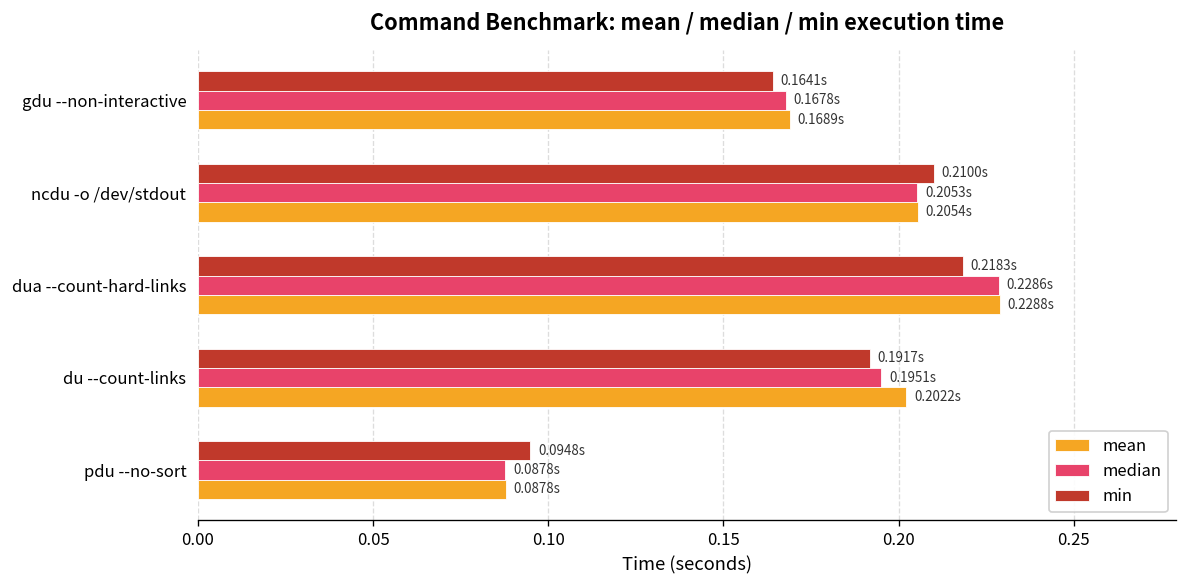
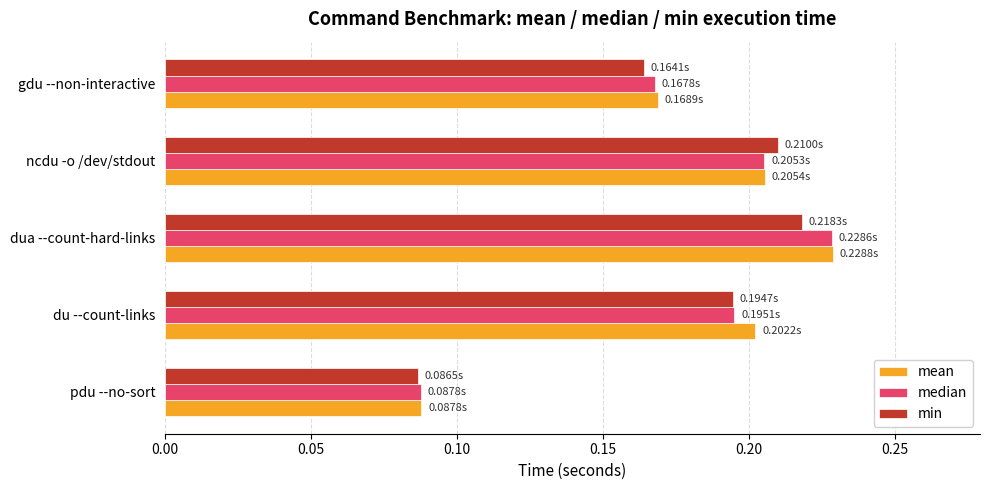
  {
    "mean": {
      "gdu --non-interactive": "0.1689s",
      "ncdu -o /dev/stdout": "0.2054s",
      "dua --count-hard-links": "0.2288s",
      "du --count-links": "0.2022s",
      "pdu --no-sort": "0.0878s"
    },
    "median": {
      "gdu --non-interactive": "0.1678s",
      "ncdu -o /dev/stdout": "0.2053s",
      "dua --count-hard-links": "0.2286s",
      "du --count-links": "0.1951s",
      "pdu --no-sort": "0.0878s"
    },
    "min": {
      "gdu --non-interactive": "0.1641s",
      "ncdu -o /dev/stdout": "0.2100s",
      "dua --count-hard-links": "0.2183s",
-     "du --count-links": "0.1917s",
-     "pdu --no-sort": "0.0948s"
+     "du --count-links": "0.1947s",
+     "pdu --no-sort": "0.0865s"
    }
  }
